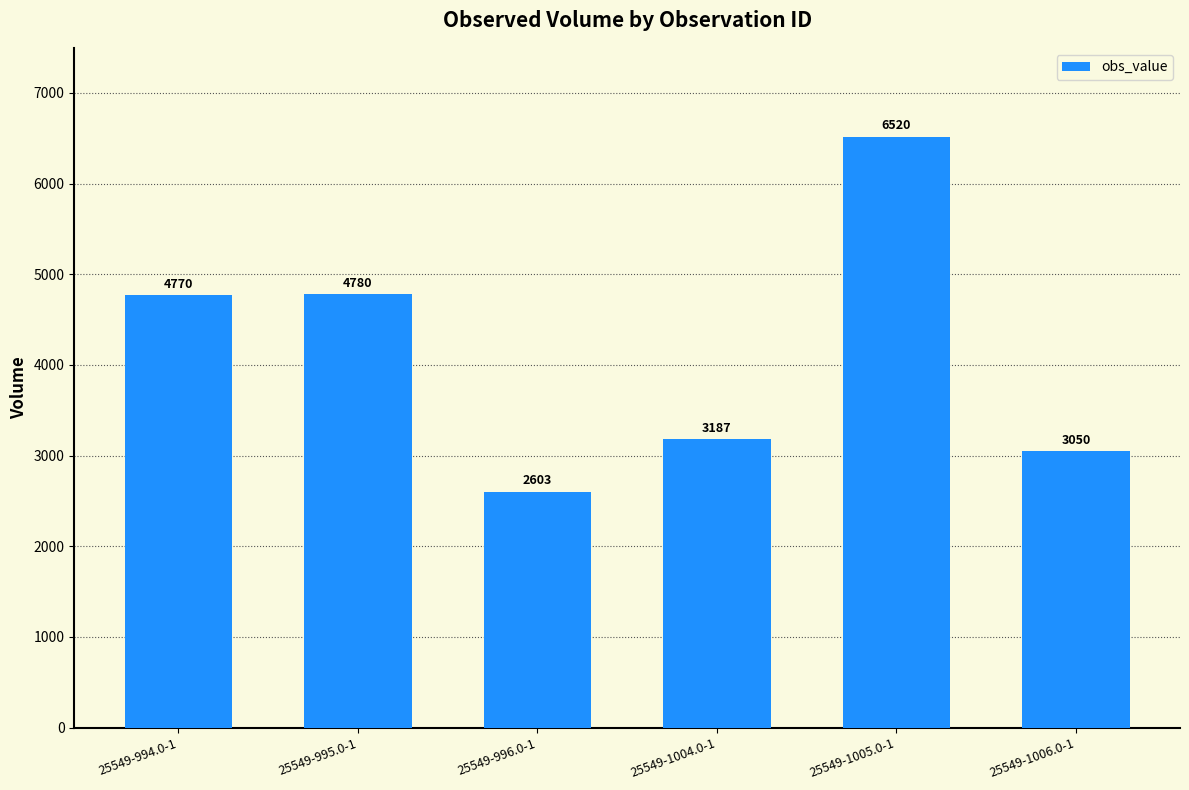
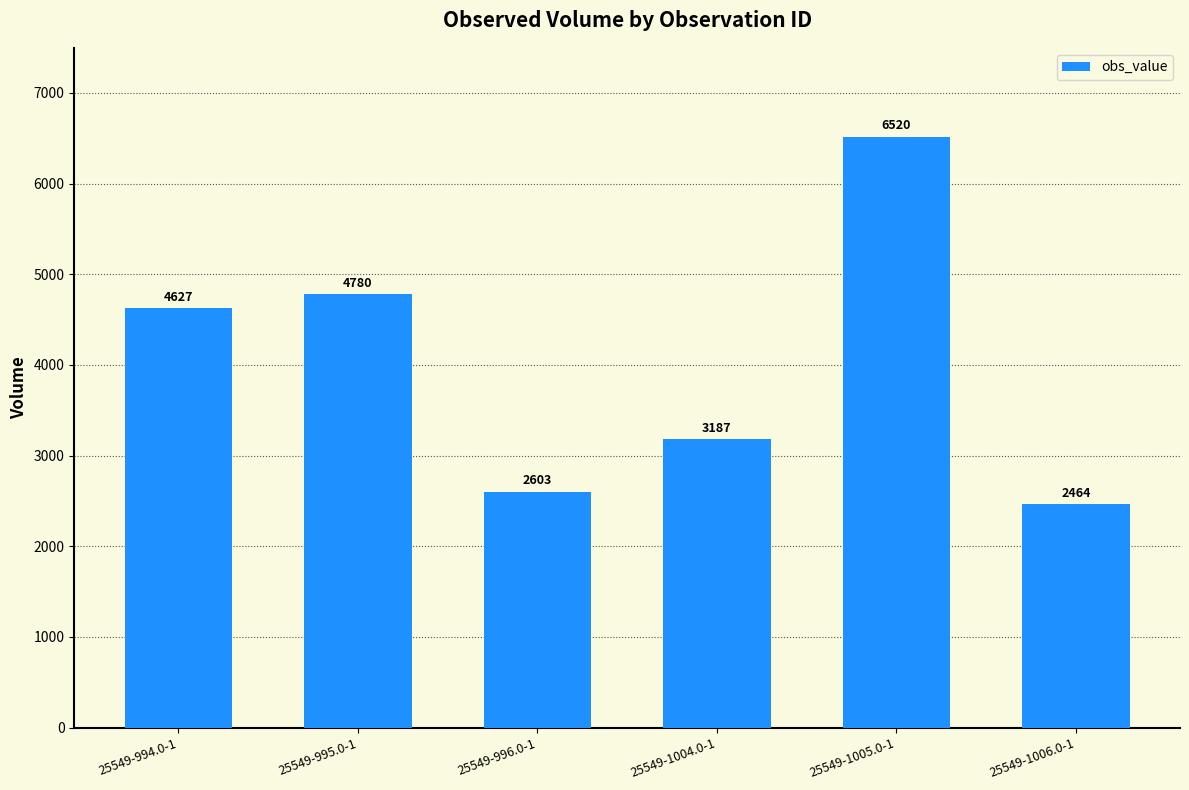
  {
-   "25549-994.0-1": 4770,
+   "25549-994.0-1": 4627,
    "25549-995.0-1": 4780,
    "25549-996.0-1": 2603,
    "25549-1004.0-1": 3187,
    "25549-1005.0-1": 6520,
-   "25549-1006.0-1": 3050
+   "25549-1006.0-1": 2464
  }
